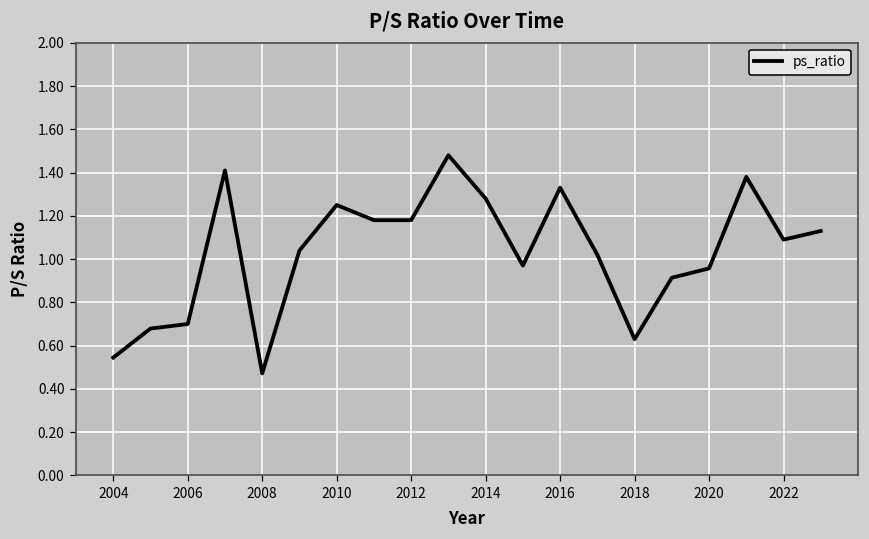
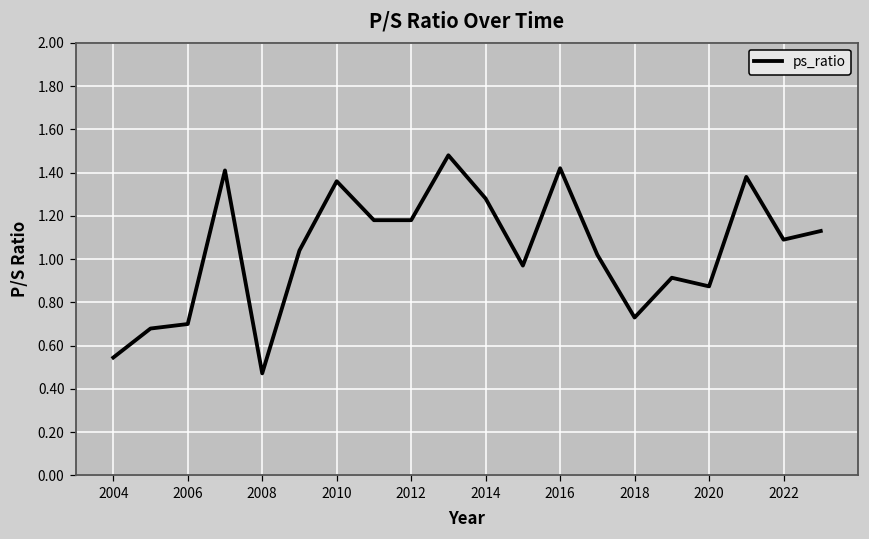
  {
    "2004": 0.55,
    "2006": 0.70,
    "2008": 0.47,
-   "2010": 1.25,
+   "2010": 1.36,
    "2012": 1.18,
    "2014": 1.28,
-   "2016": 1.33,
-   "2018": 0.63,
-   "2020": 0.96,
+   "2016": 1.42,
+   "2018": 0.73,
+   "2020": 0.87,
    "2022": 1.09
  }
